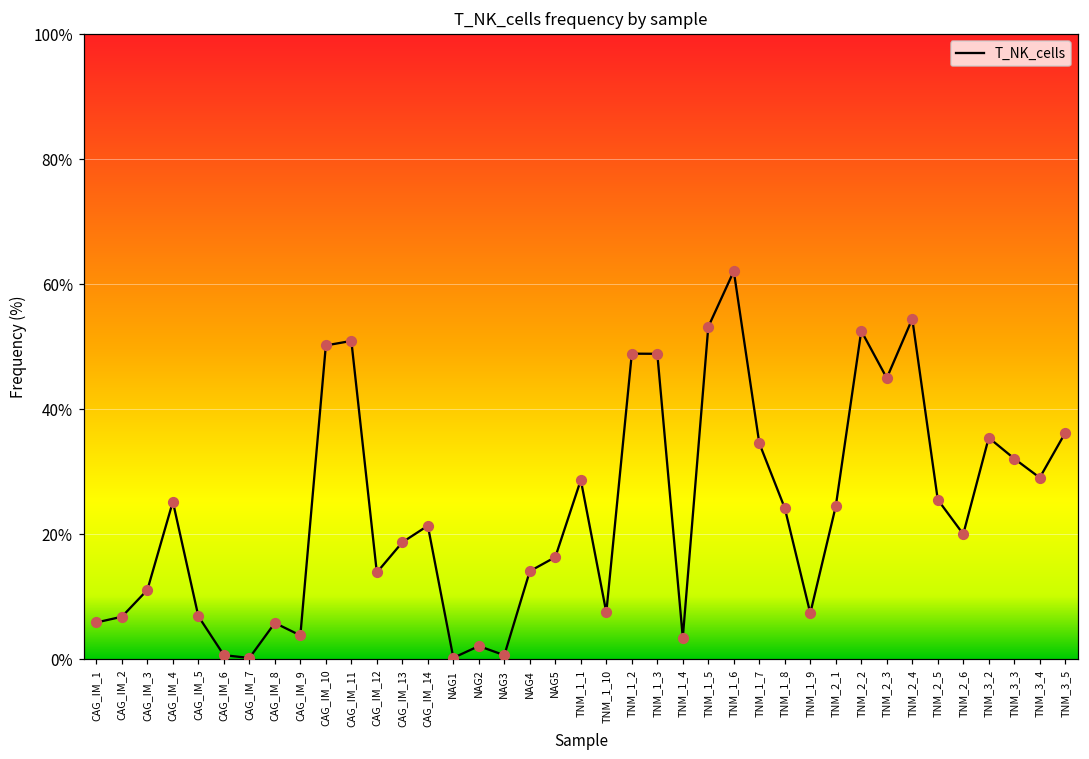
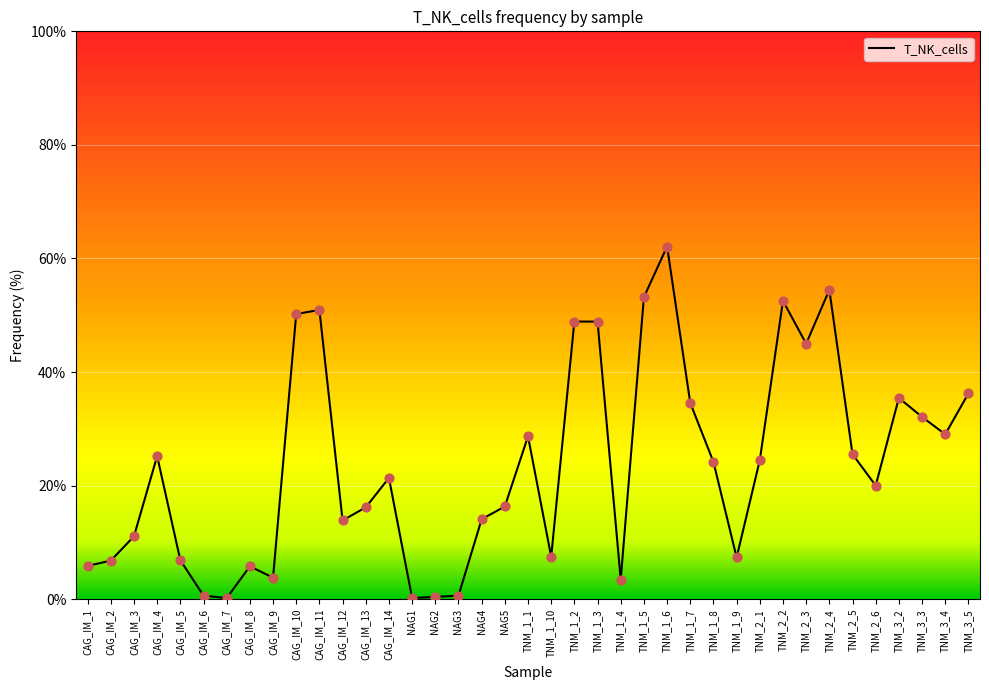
  {
    "CAG_IM_1": "6%",
    "CAG_IM_2": "7%",
    "CAG_IM_3": "11%",
    "CAG_IM_4": "25%",
    "CAG_IM_5": "7%",
    "CAG_IM_6": "1%",
    "CAG_IM_7": "0%",
    "CAG_IM_8": "6%",
    "CAG_IM_9": "4%",
    "CAG_IM_10": "50%",
    "CAG_IM_11": "51%",
    "CAG_IM_12": "14%",
-   "CAG_IM_13": "19%",
+   "CAG_IM_13": "16%",
    "CAG_IM_14": "21%",
    "NAG1": "0%",
-   "NAG2": "2%",
+   "NAG2": "0%",
    "NAG3": "1%",
    "NAG4": "14%",
    "NAG5": "16%",
    "TNM_1_1": "29%",
    "TNM_1_10": "7%",
    "TNM_1_2": "49%",
    "TNM_1_3": "49%",
    "TNM_1_4": "3%",
    "TNM_1_5": "53%",
    "TNM_1_6": "62%",
    "TNM_1_7": "35%",
    "TNM_1_8": "24%",
    "TNM_1_9": "7%",
    "TNM_2_1": "24%",
    "TNM_2_2": "53%",
    "TNM_2_3": "45%",
    "TNM_2_4": "54%",
    "TNM_2_5": "26%",
    "TNM_2_6": "20%",
    "TNM_3_2": "35%",
    "TNM_3_3": "32%",
    "TNM_3_4": "29%",
    "TNM_3_5": "36%"
  }
